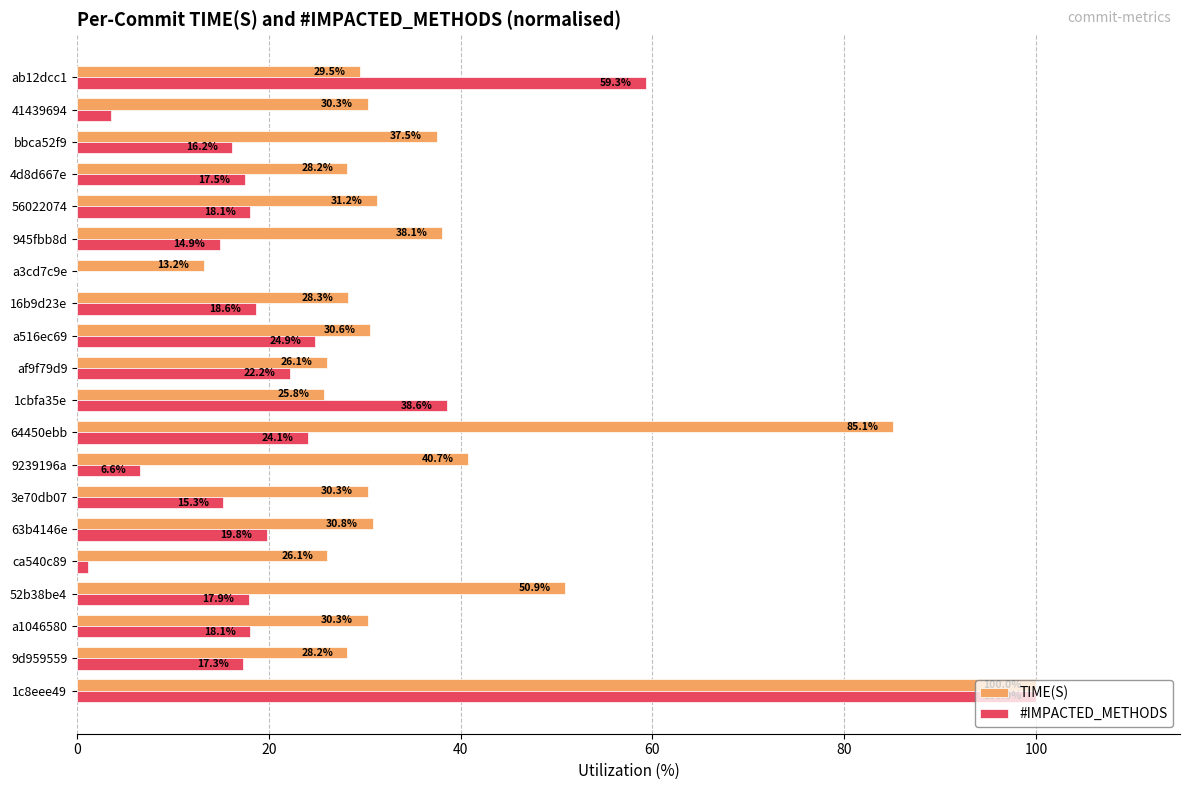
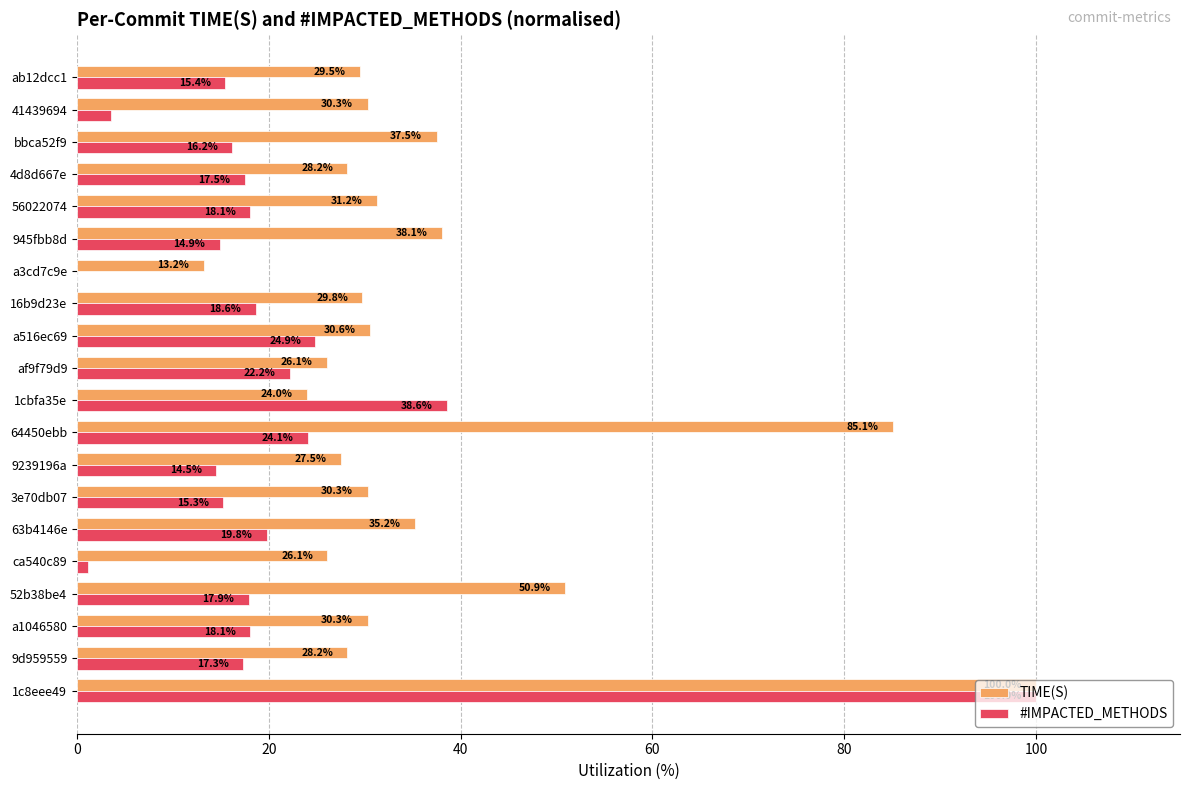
  {
    "TIME(S)": {
      "ab12dcc1": "29.5%",
      "41439694": "30.3%",
      "bbca52f9": "37.5%",
      "4d8d667e": "28.2%",
      "56022074": "31.2%",
      "945fbb8d": "38.1%",
      "a3cd7c9e": "13.2%",
-     "16b9d23e": "28.3%",
+     "16b9d23e": "29.8%",
      "a516ec69": "30.6%",
      "af9f79d9": "26.1%",
-     "1cbfa35e": "25.8%",
+     "1cbfa35e": "24.0%",
      "64450ebb": "85.1%",
-     "9239196a": "40.7%",
+     "9239196a": "27.5%",
      "3e70db07": "30.3%",
-     "63b4146e": "30.8%",
+     "63b4146e": "35.2%",
      "ca540c89": "26.1%",
      "52b38be4": "50.9%",
      "a1046580": "30.3%",
      "9d959559": "28.2%"
    },
    "#IMPACTED_METHODS": {
-     "ab12dcc1": "59.3%",
+     "ab12dcc1": "15.4%",
      "bbca52f9": "16.2%",
      "4d8d667e": "17.5%",
      "56022074": "18.1%",
      "945fbb8d": "14.9%",
      "16b9d23e": "18.6%",
      "a516ec69": "24.9%",
      "af9f79d9": "22.2%",
      "1cbfa35e": "38.6%",
      "64450ebb": "24.1%",
-     "9239196a": "6.6%",
+     "9239196a": "14.5%",
      "3e70db07": "15.3%",
      "63b4146e": "19.8%",
      "52b38be4": "17.9%",
      "a1046580": "18.1%",
      "9d959559": "17.3%"
    }
  }
